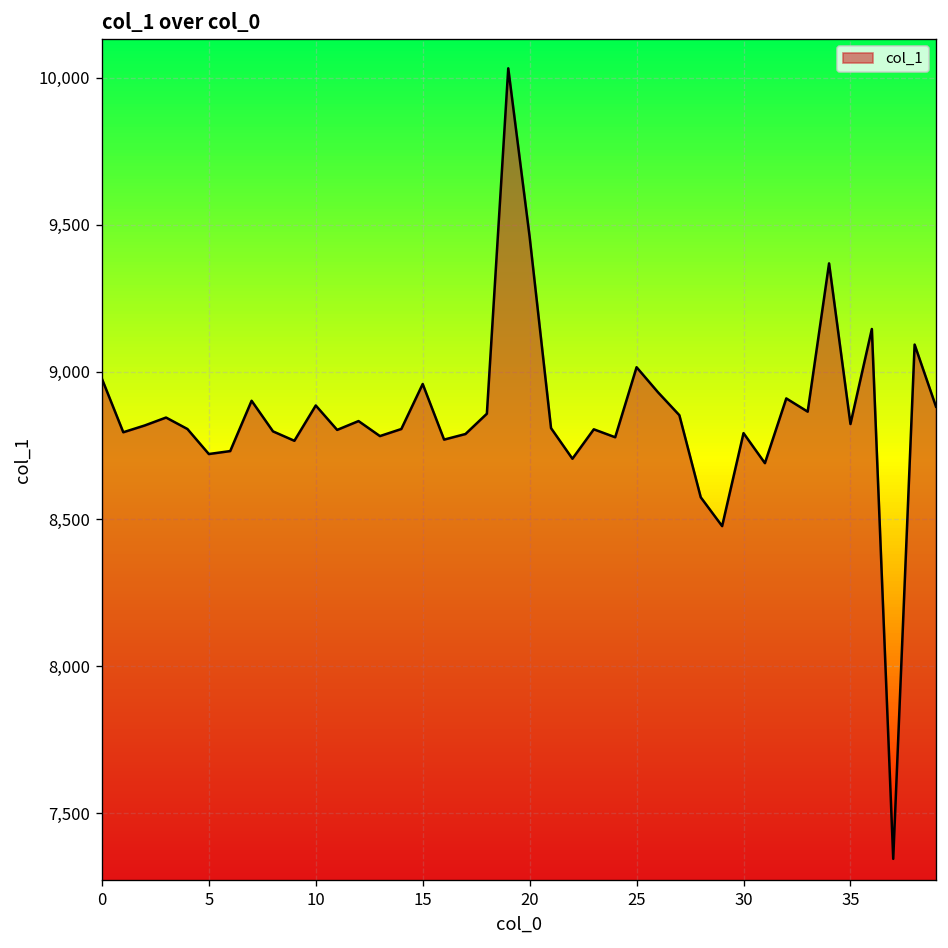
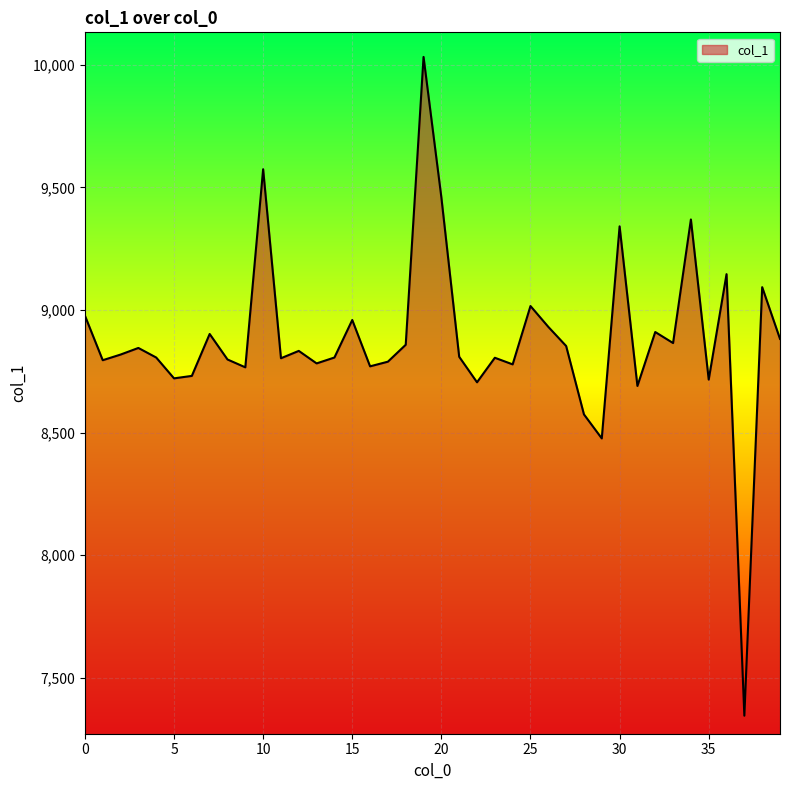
  {
    "0": "8,980",
    "5": "8,720",
-   "10": "8,890",
+   "10": "9,570",
    "15": "8,960",
    "20": "9,460",
    "25": "9,020",
-   "30": "8,790",
-   "35": "8,820"
+   "30": "9,340",
+   "35": "8,720"
  }
